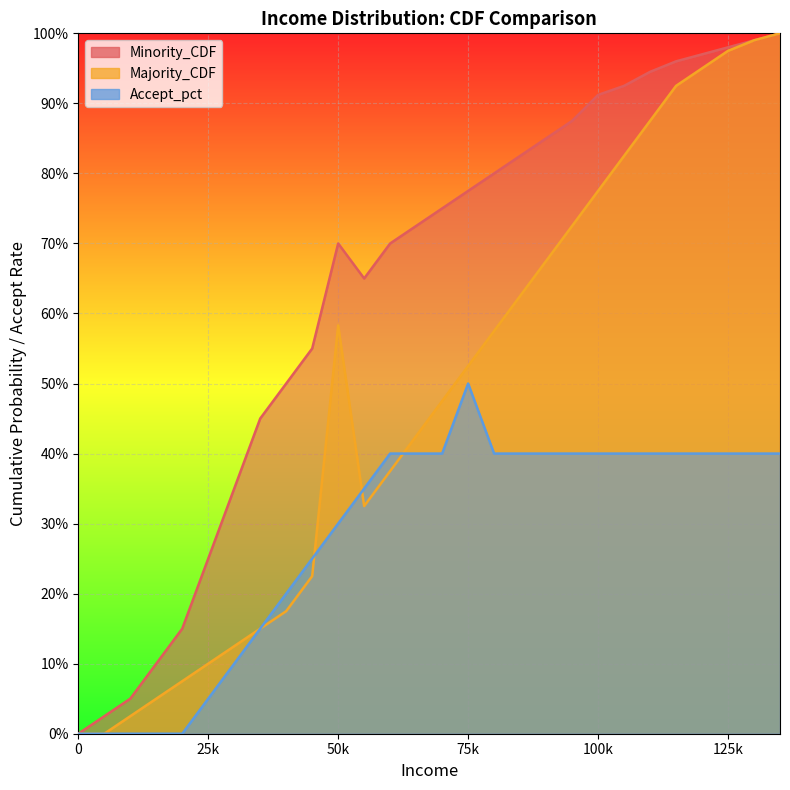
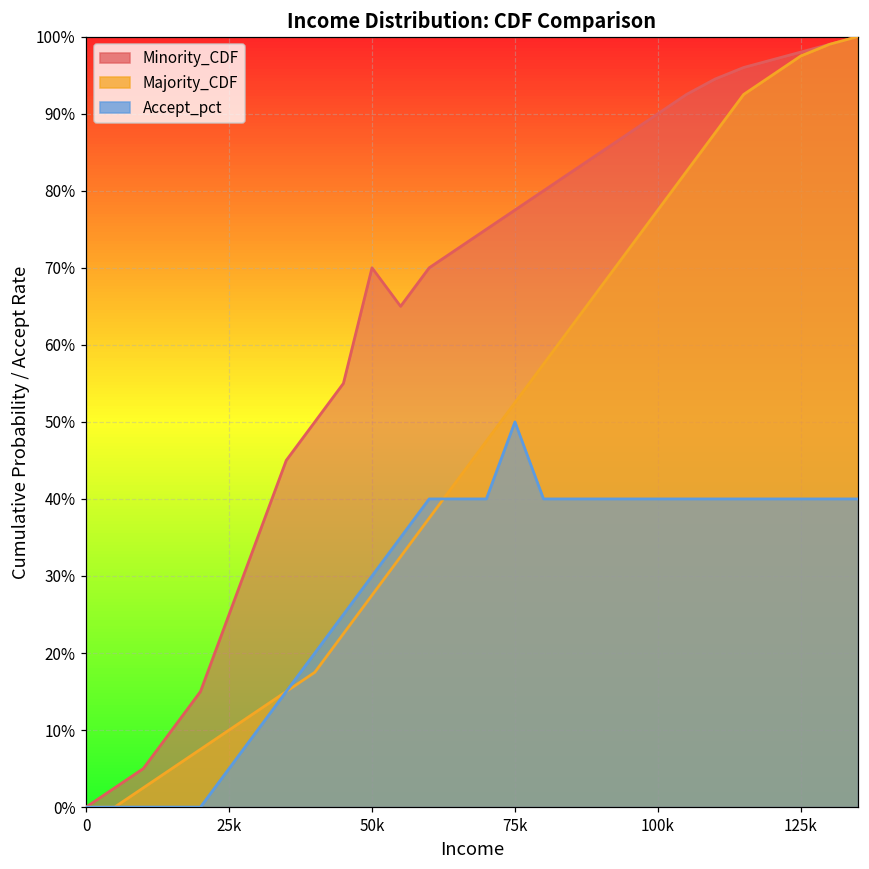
  {
    "Minority_CDF": {
      "25k": "25%",
      "50k": "70%",
      "75k": "78%",
-     "100k": "91%",
+     "100k": "90%",
      "125k": "98%"
    },
    "Majority_CDF": {
      "25k": "10%",
-     "50k": "58%",
+     "50k": "27%",
      "75k": "52%",
      "100k": "78%",
      "125k": "98%"
    },
    "Accept_pct": {
      "25k": "5%",
      "50k": "30%",
      "75k": "50%",
      "100k": "40%",
      "125k": "40%"
    }
  }
